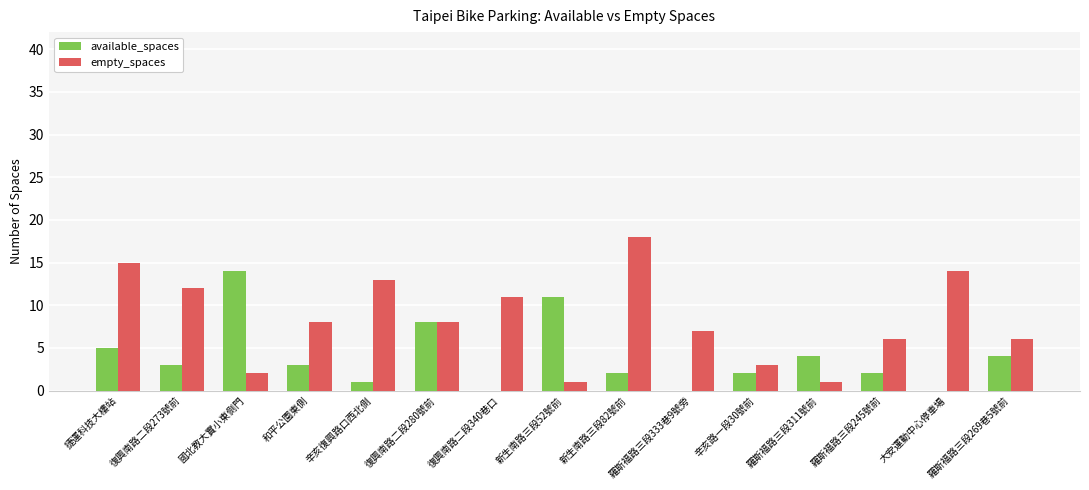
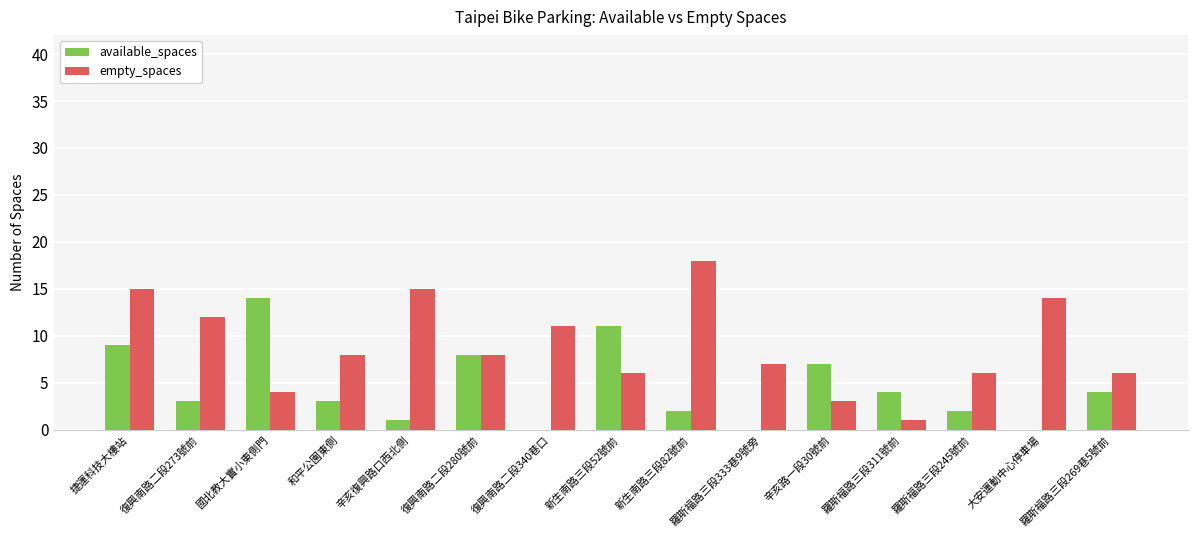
  {
    "available_spaces": {
-     "捷運科技大樓站": 5,
+     "捷運科技大樓站": 9,
      "復興南路二段273號前": 3,
      "國北教大實小東側門": 14,
      "和平公園東側": 3,
      "辛亥復興路口西北側": 1,
      "復興南路二段280號前": 8,
      "復興南路二段340巷口": 0,
      "新生南路三段52號前": 11,
      "新生南路三段82號前": 2,
      "羅斯福路三段333巷9號旁": 0,
-     "辛亥路一段30號前": 2,
+     "辛亥路一段30號前": 7,
      "羅斯福路三段311號前": 4,
      "羅斯福路三段245號前": 2,
      "大安運動中心停車場": 0,
      "羅斯福路三段269巷5號前": 4
    },
    "empty_spaces": {
      "捷運科技大樓站": 15,
      "復興南路二段273號前": 12,
-     "國北教大實小東側門": 2,
+     "國北教大實小東側門": 4,
      "和平公園東側": 8,
-     "辛亥復興路口西北側": 13,
+     "辛亥復興路口西北側": 15,
      "復興南路二段280號前": 8,
      "復興南路二段340巷口": 11,
-     "新生南路三段52號前": 1,
+     "新生南路三段52號前": 6,
      "新生南路三段82號前": 18,
      "羅斯福路三段333巷9號旁": 7,
      "辛亥路一段30號前": 3,
      "羅斯福路三段311號前": 1,
      "羅斯福路三段245號前": 6,
      "大安運動中心停車場": 14,
      "羅斯福路三段269巷5號前": 6
    }
  }
